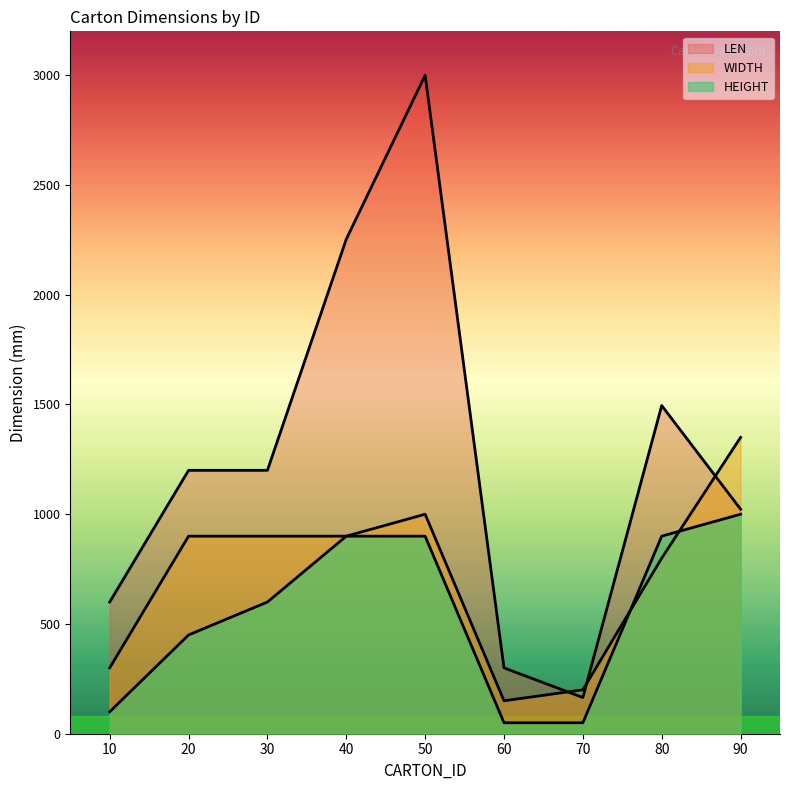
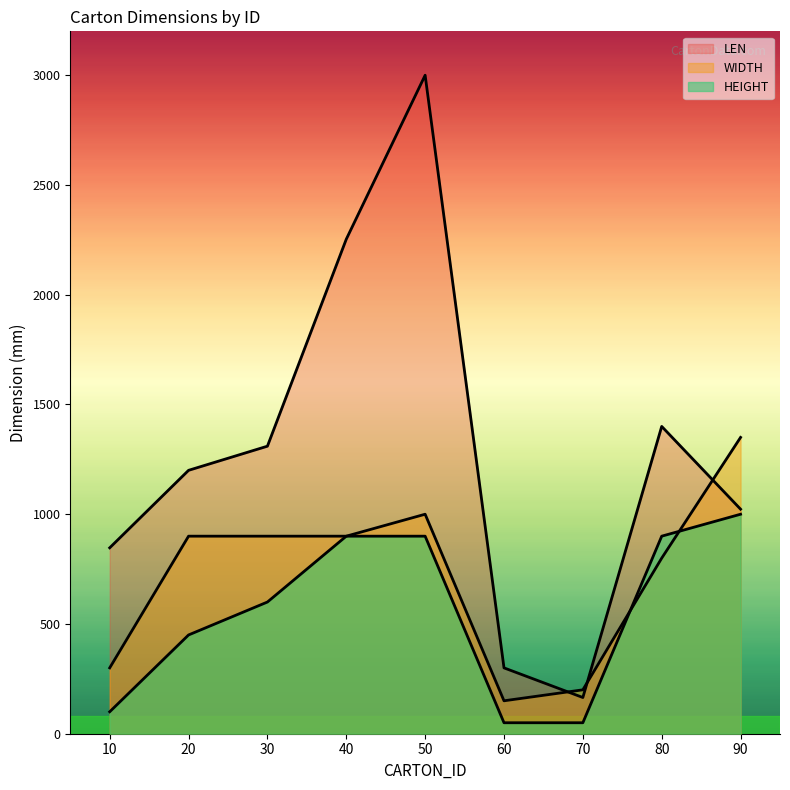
  {
    "LEN": {
-     "10": 600,
+     "10": 850,
      "20": 1200,
-     "30": 1200,
+     "30": 1310,
      "40": 2250,
      "50": 3000,
      "60": 300,
      "70": 170,
-     "80": 1500,
+     "80": 1400,
      "90": 1020
    },
    "WIDTH": {
      "10": 300,
      "20": 900,
      "30": 900,
      "50": 1000,
      "60": 150,
      "70": 200,
      "80": 800,
      "90": 1350
    },
    "HEIGHT": {
      "10": 100,
      "20": 450,
      "30": 600,
      "50": 900,
      "80": 900,
      "90": 1000
    }
  }
